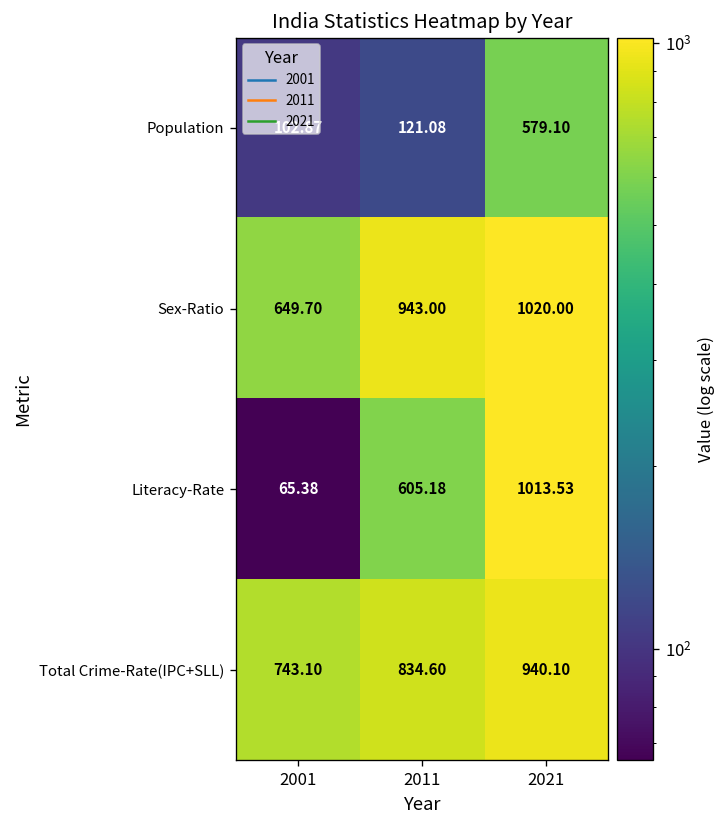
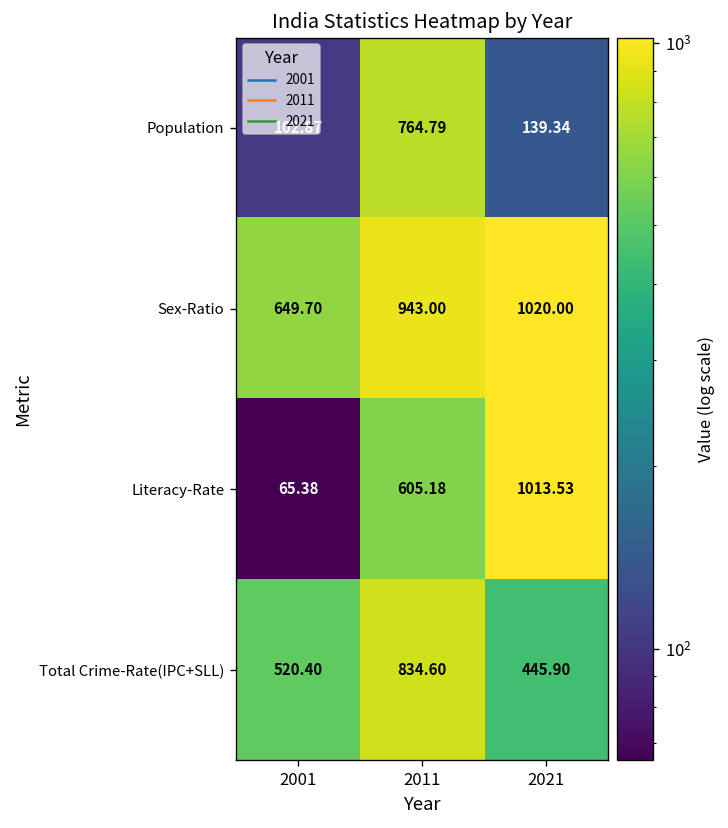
  {
    "Population": {
-     "2011": 121.08,
-     "2021": 579.10
+     "2011": 764.79,
+     "2021": 139.34
    },
    "Sex-Ratio": {
      "2001": 649.70,
      "2011": 943.00,
      "2021": 1020.00
    },
    "Literacy-Rate": {
      "2001": 65.38,
      "2011": 605.18,
      "2021": 1013.53
    },
    "Total Crime-Rate(IPC+SLL)": {
-     "2001": 743.10,
+     "2001": 520.40,
      "2011": 834.60,
-     "2021": 940.10
+     "2021": 445.90
    }
  }
